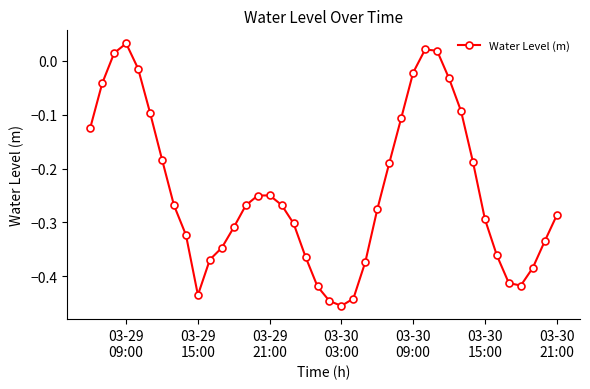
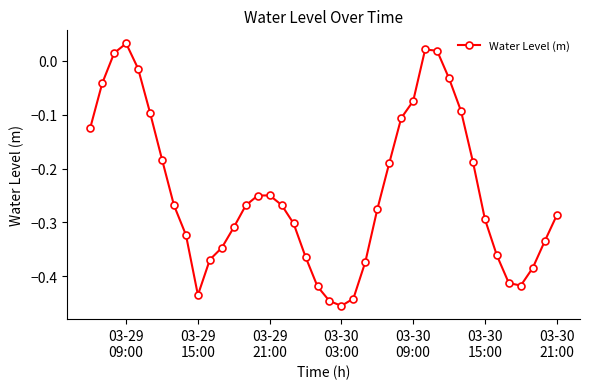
  {
    "03-29 09:00": 0.03,
    "03-29 15:00": -0.43,
    "03-29 21:00": -0.25,
    "03-30 03:00": -0.45,
-   "03-30 09:00": -0.02,
+   "03-30 09:00": -0.07,
    "03-30 15:00": -0.29,
    "03-30 21:00": -0.29
  }
